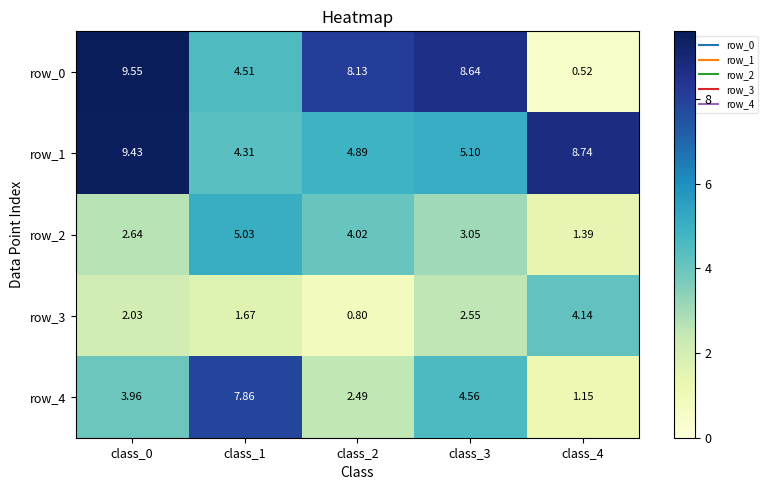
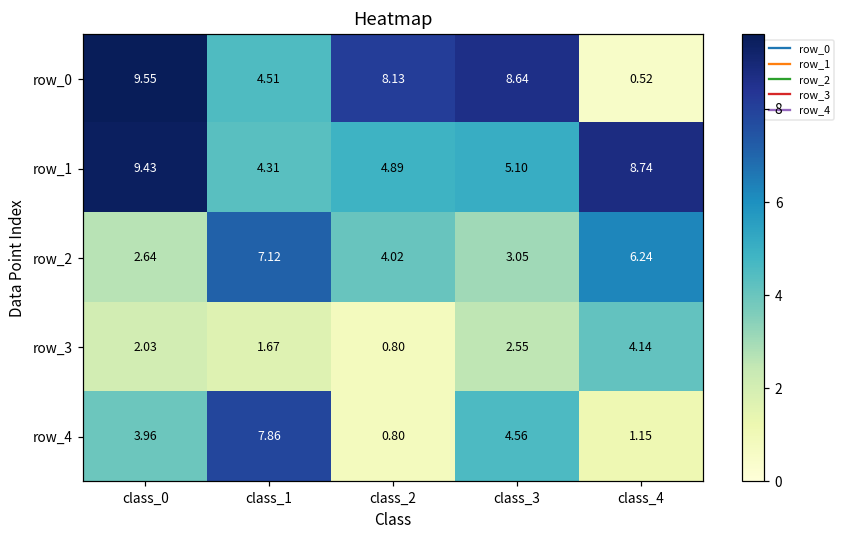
  {
    "row_0": {
      "class_0": 9.55,
      "class_1": 4.51,
      "class_2": 8.13,
      "class_3": 8.64,
      "class_4": 0.52
    },
    "row_1": {
      "class_0": 9.43,
      "class_1": 4.31,
      "class_2": 4.89,
      "class_3": 5.10,
      "class_4": 8.74
    },
    "row_2": {
      "class_0": 2.64,
-     "class_1": 5.03,
+     "class_1": 7.12,
      "class_2": 4.02,
      "class_3": 3.05,
-     "class_4": 1.39
+     "class_4": 6.24
    },
    "row_3": {
      "class_0": 2.03,
      "class_1": 1.67,
      "class_2": 0.80,
      "class_3": 2.55,
      "class_4": 4.14
    },
    "row_4": {
      "class_0": 3.96,
      "class_1": 7.86,
-     "class_2": 2.49,
+     "class_2": 0.80,
      "class_3": 4.56,
      "class_4": 1.15
    }
  }
